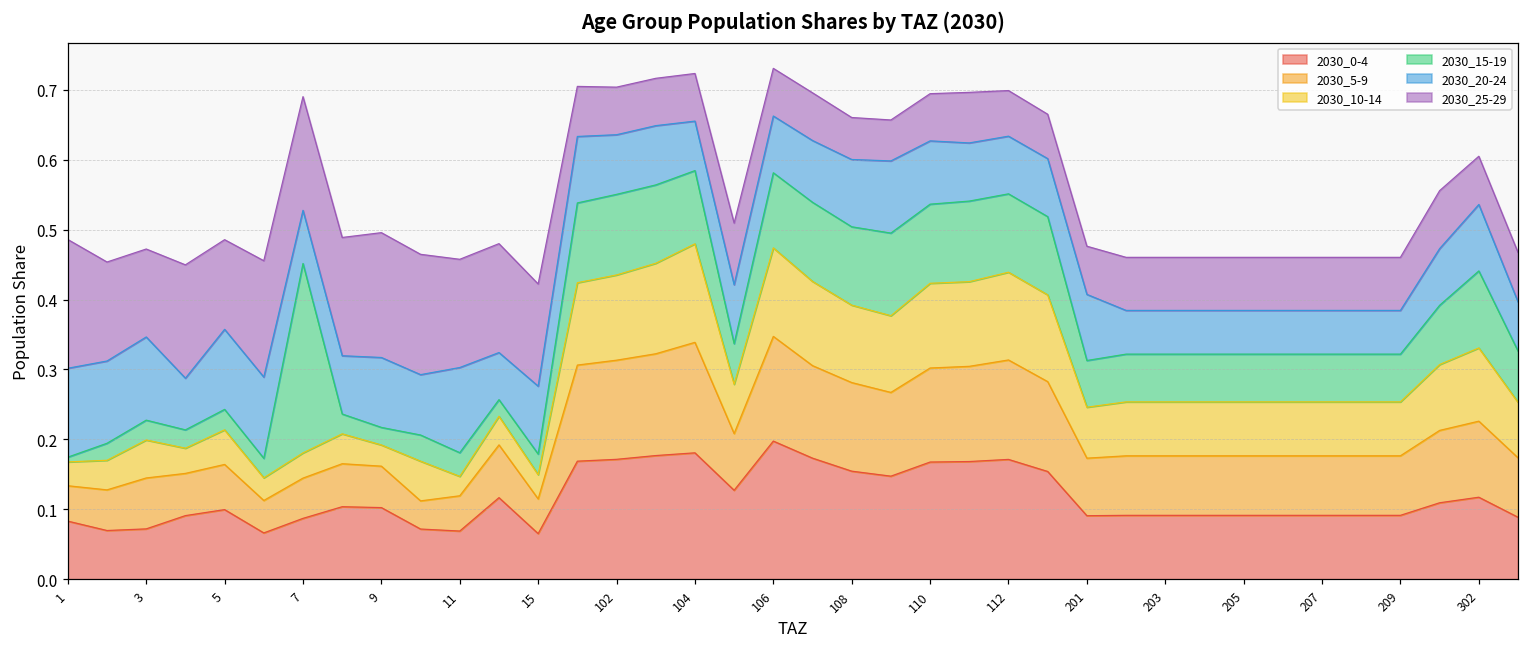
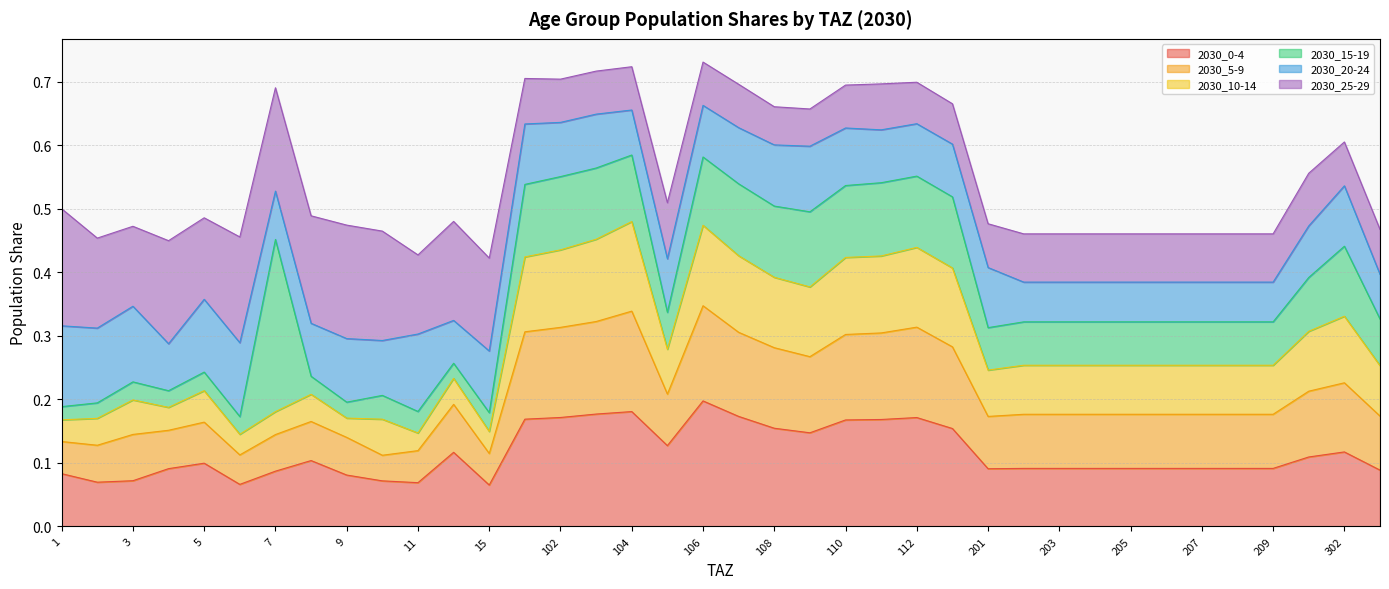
  {
    "2030_0-4": {
      "1": 0.08,
      "3": 0.07,
      "5": 0.10,
      "7": 0.09,
-     "9": 0.10,
+     "9": 0.08,
      "11": 0.07,
      "15": 0.07,
      "102": 0.17,
      "104": 0.18,
      "106": 0.20,
      "108": 0.15,
      "110": 0.17,
      "112": 0.17,
      "201": 0.09,
      "203": 0.09,
      "205": 0.09,
      "207": 0.09,
      "209": 0.09,
      "302": 0.12
    },
    "2030_15-19": {
-     "1": 0.01,
+     "1": 0.02,
      "3": 0.03,
      "5": 0.03,
      "7": 0.27,
      "9": 0.03,
      "11": 0.03,
      "15": 0.03,
      "102": 0.12,
      "104": 0.10,
      "106": 0.11,
      "108": 0.11,
      "110": 0.11,
      "112": 0.11,
      "201": 0.07,
      "203": 0.07,
      "205": 0.07,
      "207": 0.07,
      "209": 0.07,
      "302": 0.11
    },
    "2030_20-24": {
      "1": 0.13,
      "3": 0.12,
      "5": 0.11,
      "7": 0.08,
      "9": 0.10,
      "11": 0.12,
      "15": 0.10,
      "102": 0.09,
      "104": 0.07,
      "106": 0.08,
      "108": 0.10,
      "110": 0.09,
      "112": 0.08,
      "201": 0.09,
      "203": 0.06,
      "205": 0.06,
      "207": 0.06,
      "209": 0.06,
      "302": 0.10
    },
    "2030_25-29": {
      "1": 0.18,
      "3": 0.13,
      "5": 0.13,
      "7": 0.16,
      "9": 0.18,
-     "11": 0.15,
+     "11": 0.12,
      "15": 0.15,
      "102": 0.07,
      "104": 0.07,
      "106": 0.07,
      "108": 0.06,
      "110": 0.07,
      "112": 0.07,
      "201": 0.07,
      "203": 0.08,
      "205": 0.08,
      "207": 0.08,
      "209": 0.08,
      "302": 0.07
    }
  }
